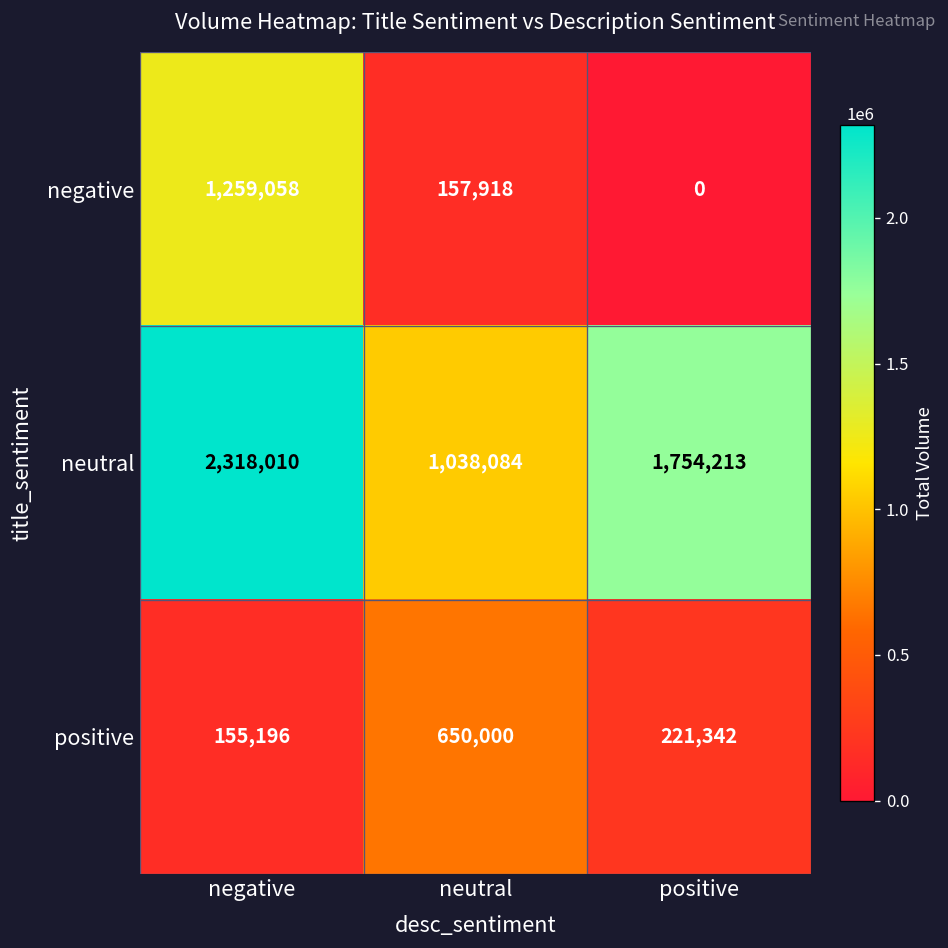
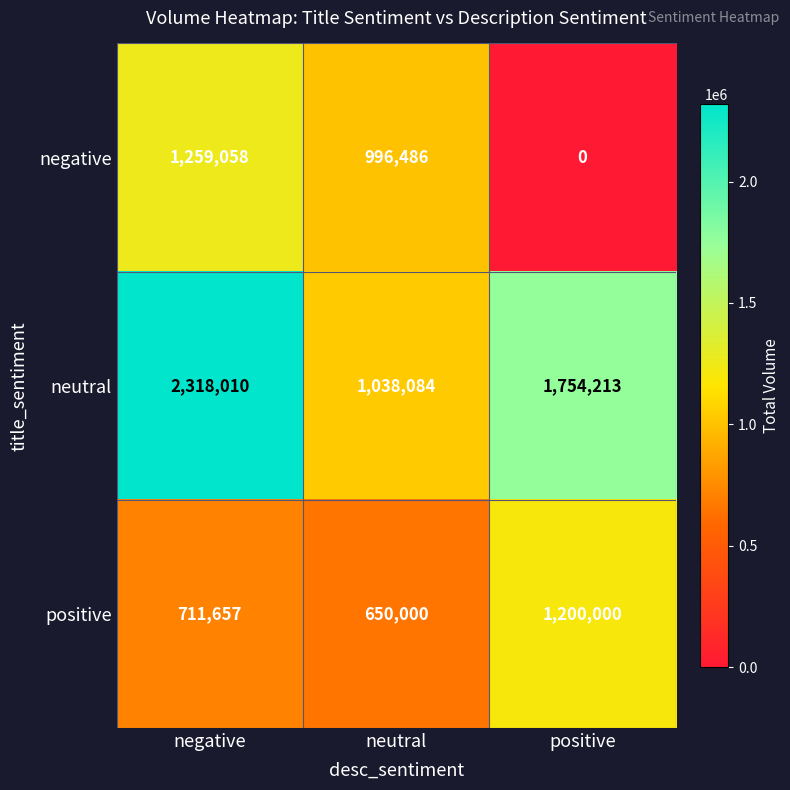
  {
    "negative": {
      "negative": "1,259,058",
-     "neutral": "157,918",
+     "neutral": "996,486",
      "positive": "0"
    },
    "neutral": {
      "negative": "2,318,010",
      "neutral": "1,038,084",
      "positive": "1,754,213"
    },
    "positive": {
-     "negative": "155,196",
+     "negative": "711,657",
      "neutral": "650,000",
-     "positive": "221,342"
+     "positive": "1,200,000"
    }
  }
